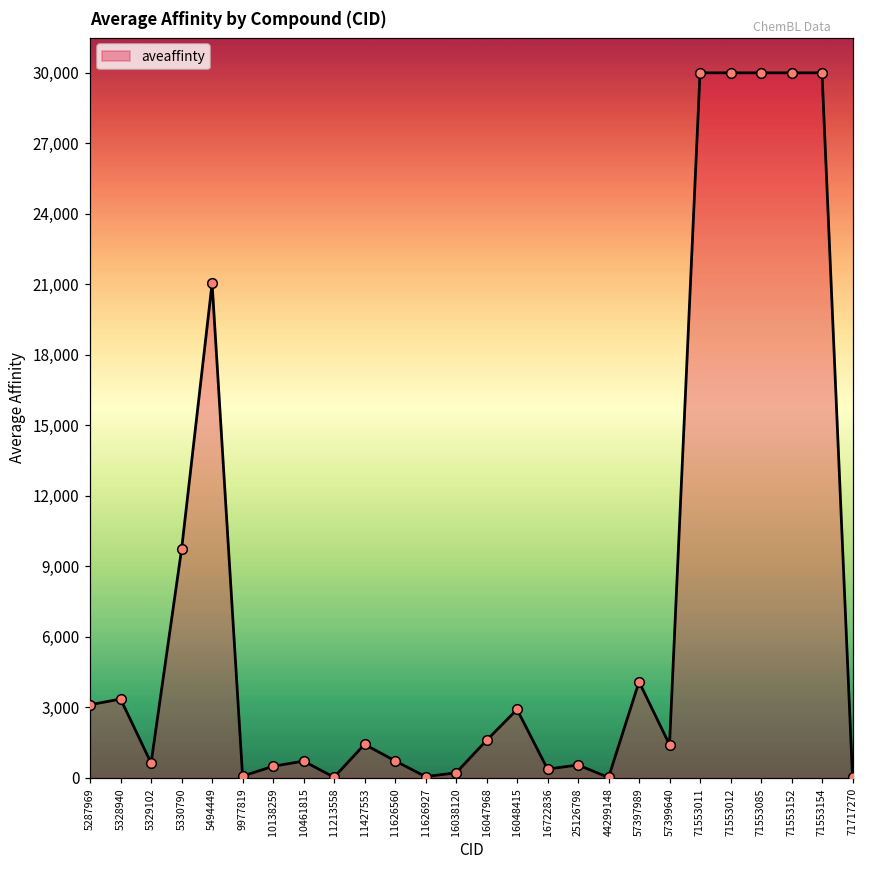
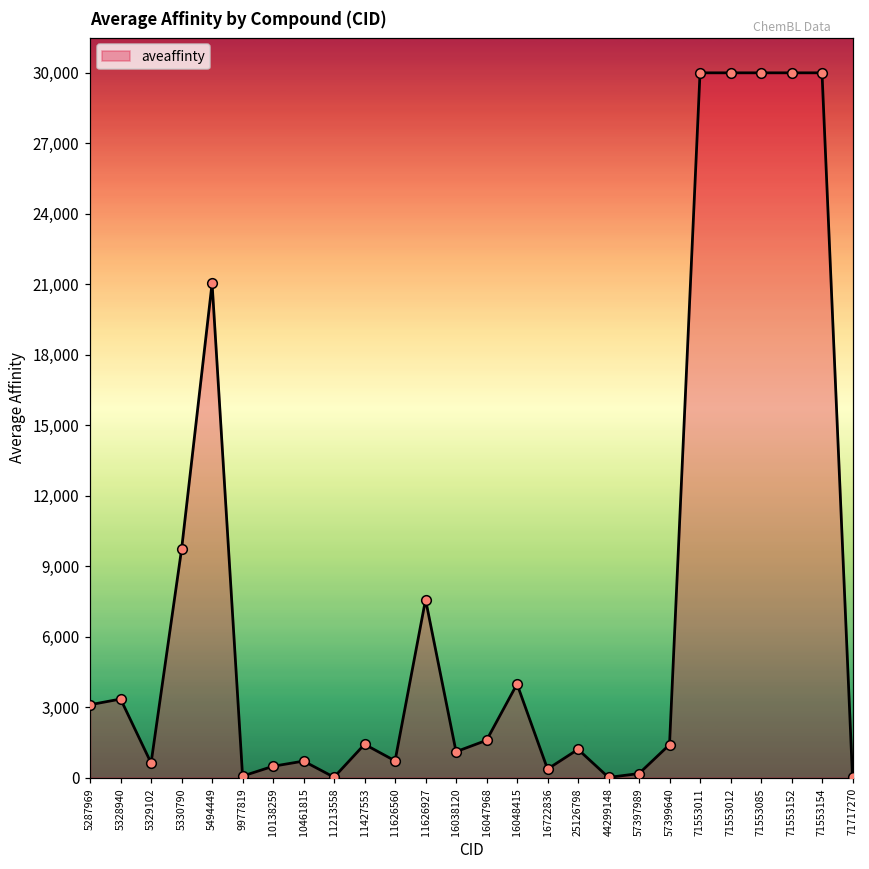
  {
    "5287969": "3,100",
    "5328940": "3,300",
    "5329102": "600",
    "5330790": "9,700",
    "5494449": "21,000",
    "9977819": "100",
    "10138259": "500",
    "10461815": "700",
    "11213558": "0",
    "11427553": "1,400",
    "11626560": "700",
-   "11626927": "0",
-   "16038120": "200",
+   "11626927": "7,600",
+   "16038120": "1,100",
    "16047968": "1,600",
-   "16048415": "2,900",
+   "16048415": "4,000",
    "16722836": "400",
-   "25126798": "500",
+   "25126798": "1,200",
    "44299148": "0",
-   "57397989": "4,100",
+   "57397989": "200",
    "57399640": "1,400",
    "71553011": "30,000",
    "71553012": "30,000",
    "71553085": "30,000",
    "71553152": "30,000",
    "71553154": "30,000",
    "71717270": "0"
  }
